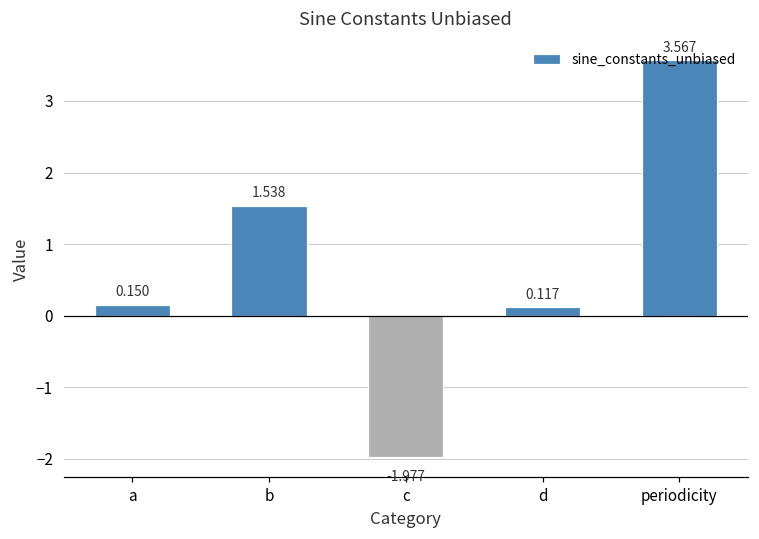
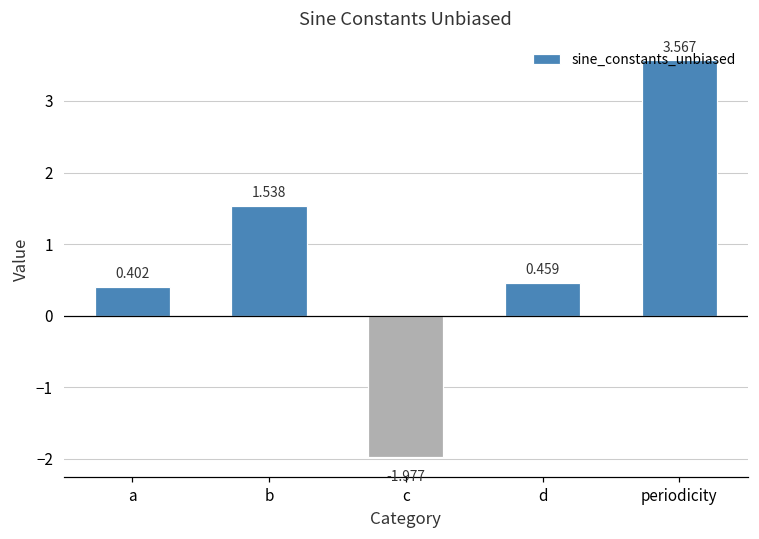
  {
-   "a": 0.150,
+   "a": 0.402,
    "b": 1.538,
    "c": -1.977,
-   "d": 0.117,
+   "d": 0.459,
    "periodicity": 3.567
  }
